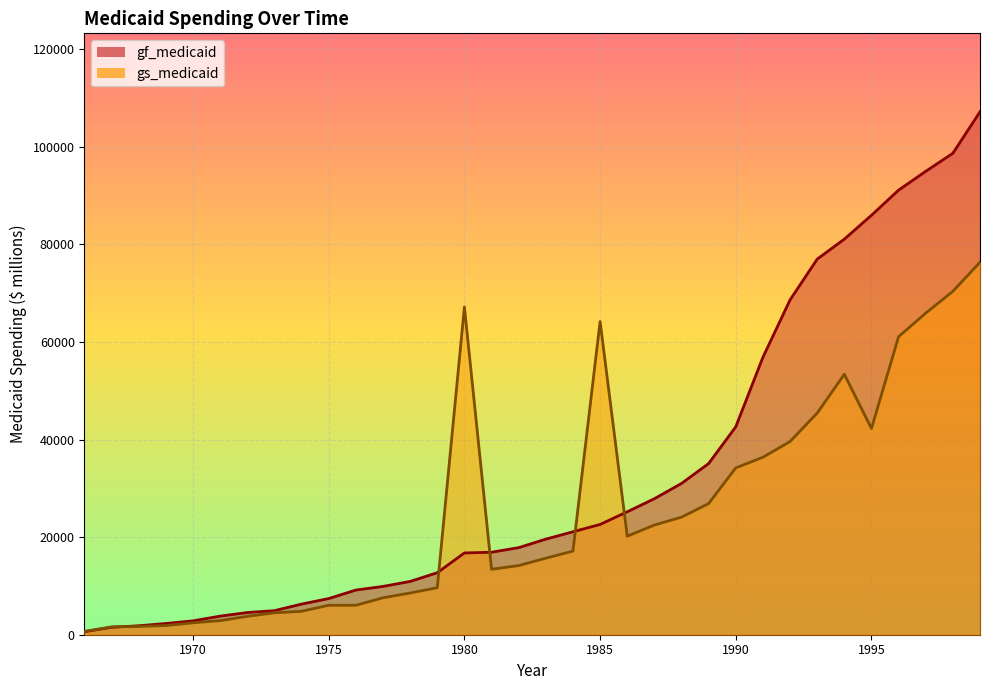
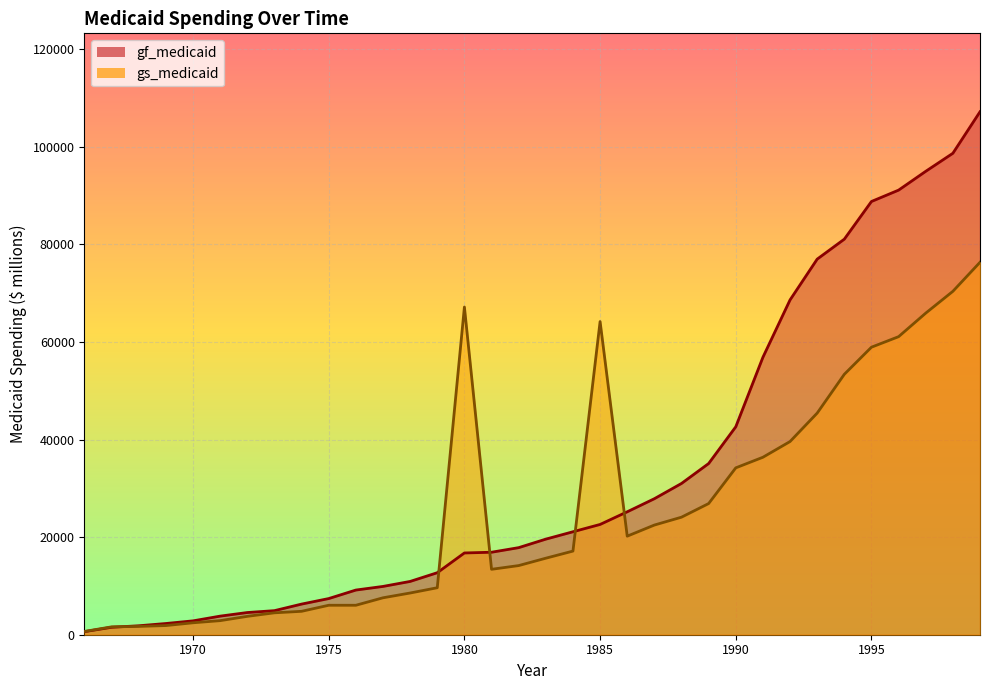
  {
    "gf_medicaid": {
      "1975": 7000,
      "1980": 17000,
      "1985": 23000,
      "1990": 43000,
-     "1995": 86000
+     "1995": 89000
    },
    "gs_medicaid": {
      "1975": 6000,
      "1980": 67000,
      "1985": 64000,
      "1990": 34000,
-     "1995": 42000
+     "1995": 59000
    }
  }
